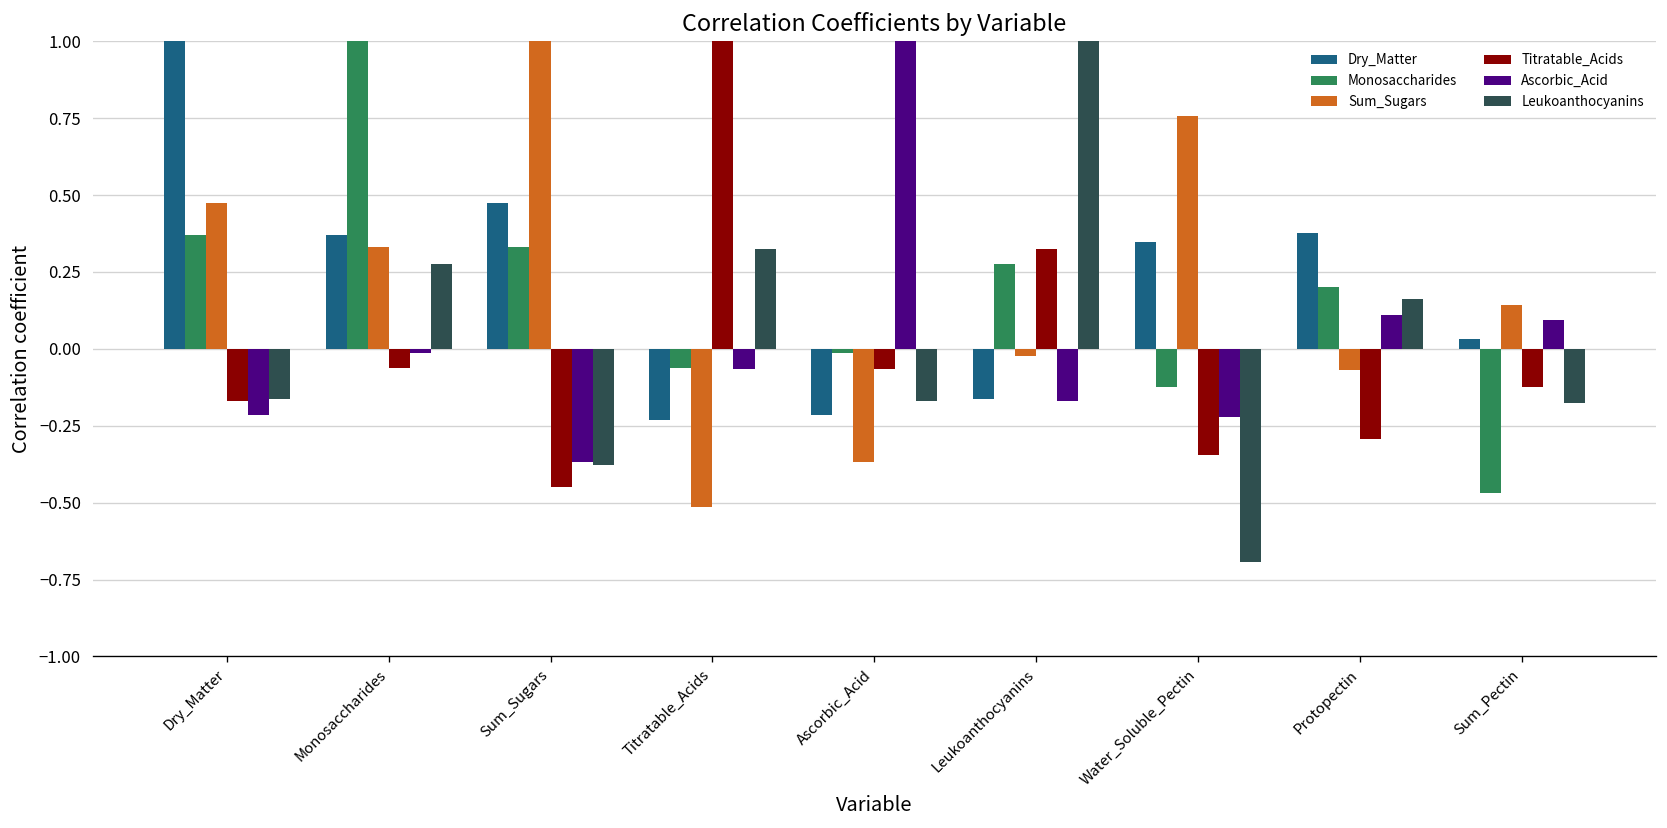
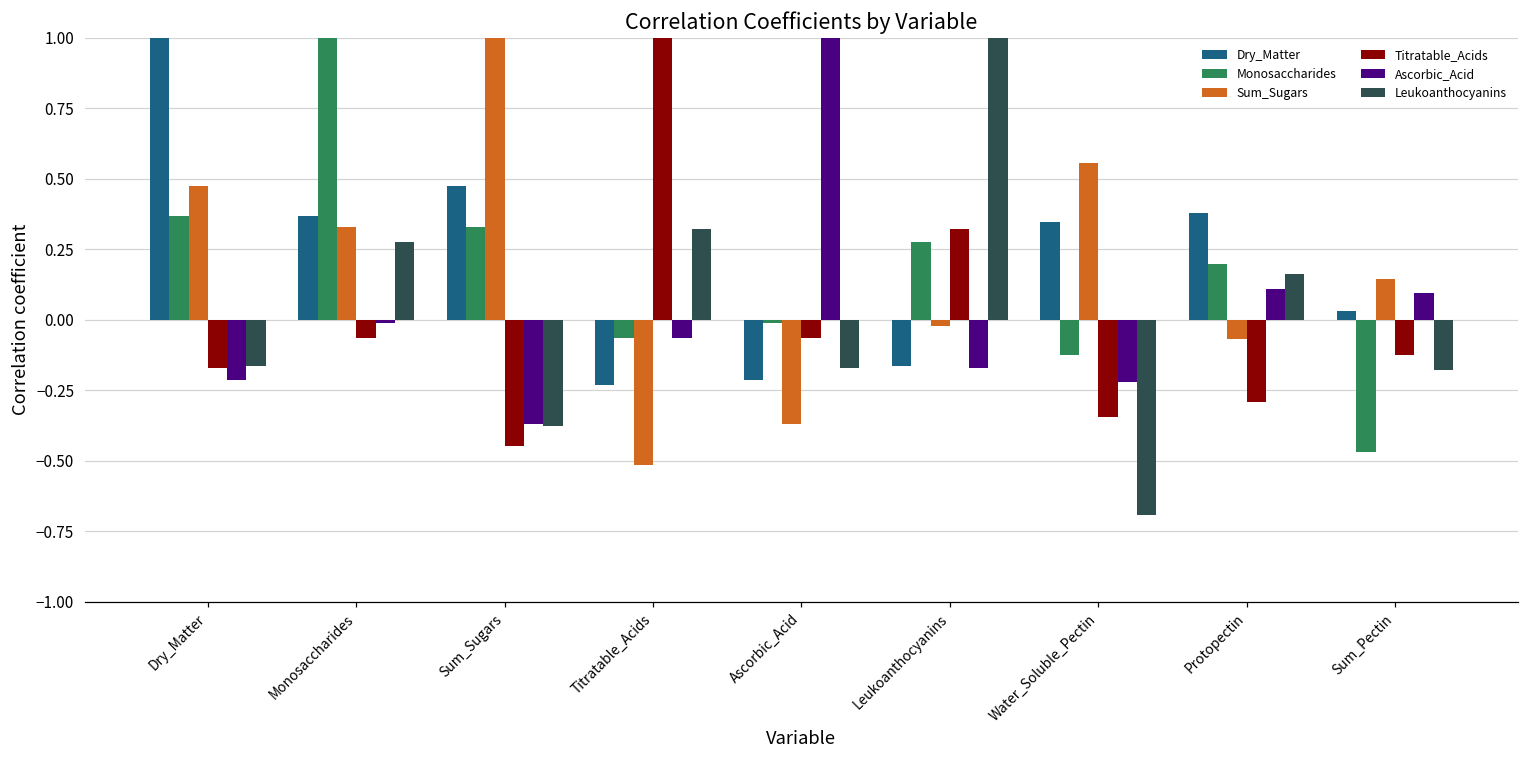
  {
    "Dry_Matter": {
      "Dry_Matter": 1.00,
      "Monosaccharides": 0.37,
      "Sum_Sugars": 0.47,
      "Titratable_Acids": -0.23,
      "Ascorbic_Acid": -0.22,
      "Leukoanthocyanins": -0.16,
      "Water_Soluble_Pectin": 0.35,
      "Protopectin": 0.38,
      "Sum_Pectin": 0.03
    },
    "Monosaccharides": {
      "Dry_Matter": 0.37,
      "Monosaccharides": 1.00,
      "Sum_Sugars": 0.33,
      "Titratable_Acids": -0.06,
      "Ascorbic_Acid": -0.01,
      "Leukoanthocyanins": 0.28,
      "Water_Soluble_Pectin": -0.13,
      "Protopectin": 0.20,
      "Sum_Pectin": -0.47
    },
    "Sum_Sugars": {
      "Dry_Matter": 0.47,
      "Monosaccharides": 0.33,
      "Sum_Sugars": 1.00,
      "Titratable_Acids": -0.52,
      "Ascorbic_Acid": -0.37,
      "Leukoanthocyanins": -0.02,
-     "Water_Soluble_Pectin": 0.76,
+     "Water_Soluble_Pectin": 0.56,
      "Protopectin": -0.07,
      "Sum_Pectin": 0.14
    },
    "Titratable_Acids": {
      "Dry_Matter": -0.17,
      "Monosaccharides": -0.06,
      "Sum_Sugars": -0.45,
      "Titratable_Acids": 1.00,
      "Ascorbic_Acid": -0.06,
      "Leukoanthocyanins": 0.32,
      "Water_Soluble_Pectin": -0.34,
      "Protopectin": -0.29,
      "Sum_Pectin": -0.12
    },
    "Ascorbic_Acid": {
      "Dry_Matter": -0.22,
      "Monosaccharides": -0.01,
      "Sum_Sugars": -0.37,
      "Titratable_Acids": -0.06,
      "Ascorbic_Acid": 1.00,
      "Leukoanthocyanins": -0.17,
      "Water_Soluble_Pectin": -0.22,
      "Protopectin": 0.11,
      "Sum_Pectin": 0.09
    },
    "Leukoanthocyanins": {
      "Dry_Matter": -0.16,
      "Monosaccharides": 0.28,
      "Sum_Sugars": -0.38,
      "Titratable_Acids": 0.32,
      "Ascorbic_Acid": -0.17,
      "Leukoanthocyanins": 1.00,
      "Water_Soluble_Pectin": -0.69,
      "Protopectin": 0.16,
      "Sum_Pectin": -0.18
    }
  }
